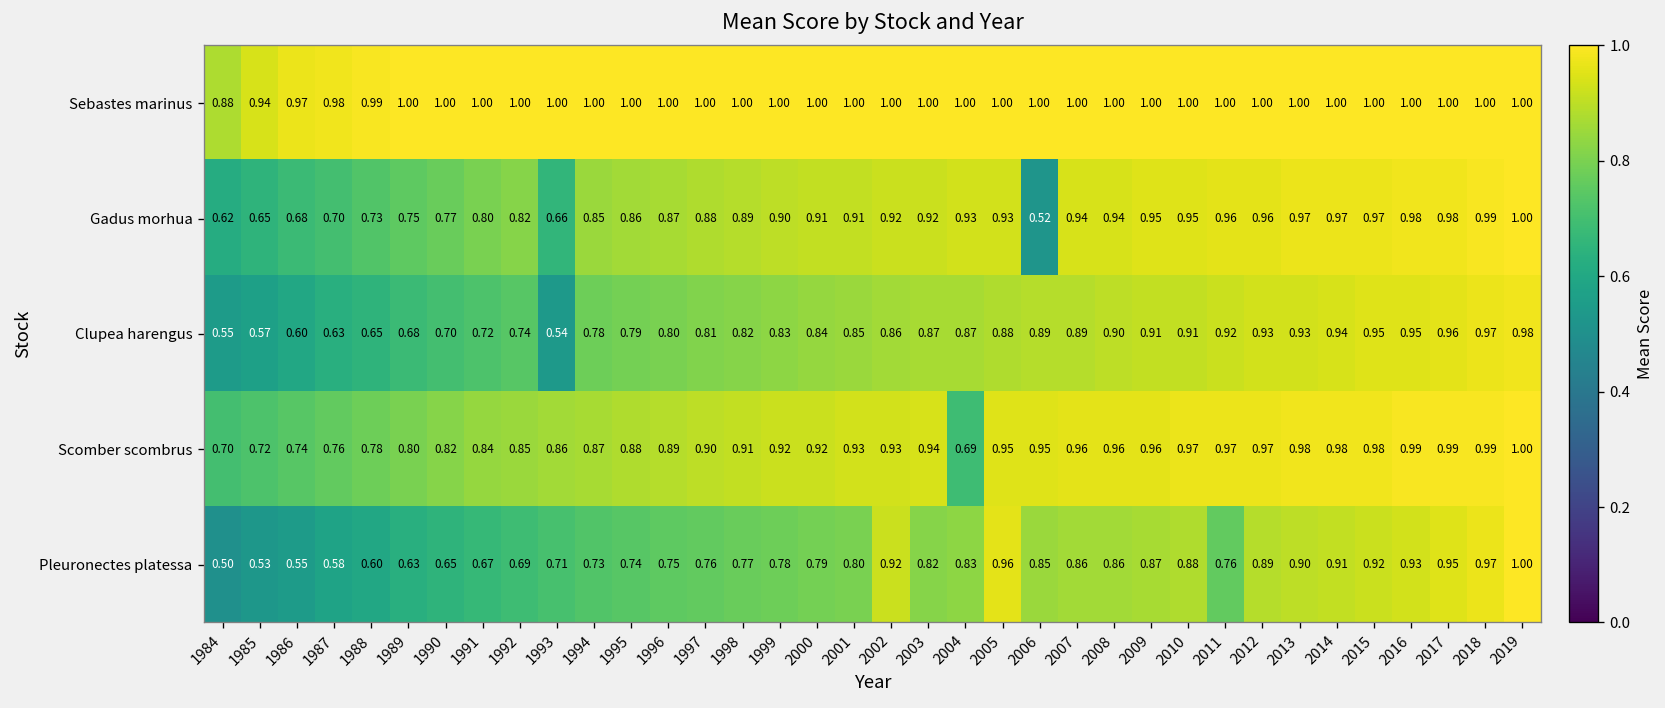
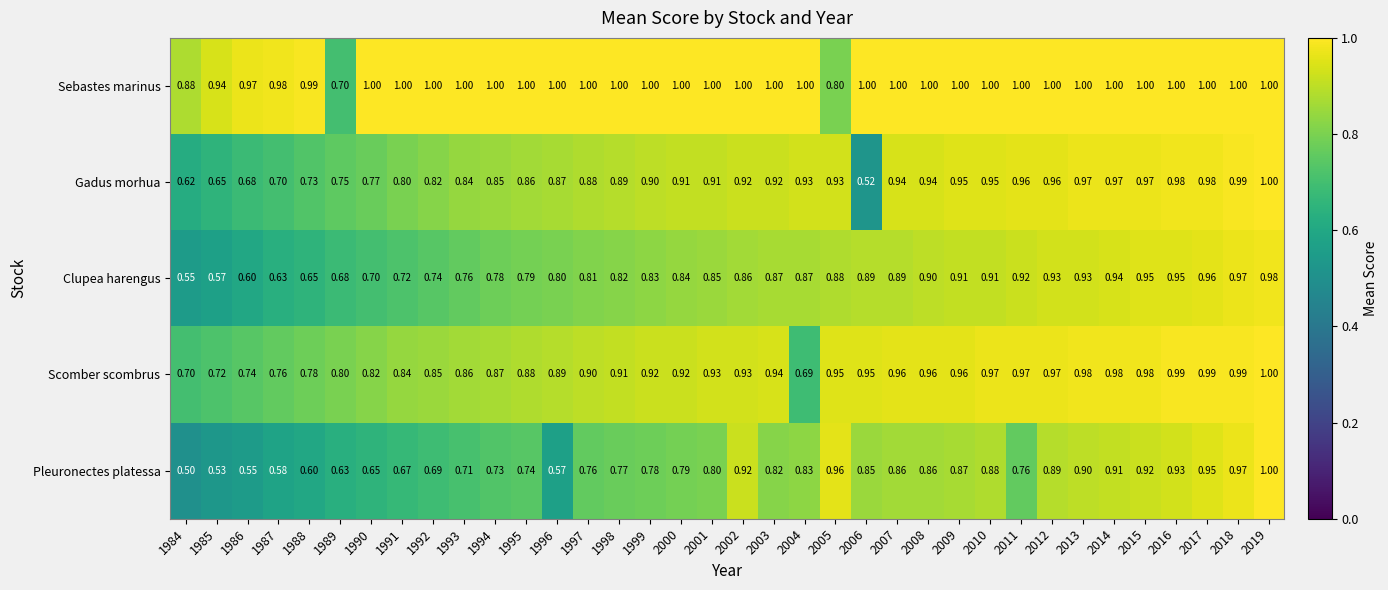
  {
    "Sebastes marinus": {
      "1984": 0.88,
      "1985": 0.94,
      "1986": 0.97,
      "1987": 0.98,
      "1988": 0.99,
-     "1989": 1.00,
+     "1989": 0.70,
      "1990": 1.00,
      "1991": 1.00,
      "1992": 1.00,
      "1993": 1.00,
      "1994": 1.00,
      "1995": 1.00,
      "1996": 1.00,
      "1997": 1.00,
      "1998": 1.00,
      "1999": 1.00,
      "2000": 1.00,
      "2001": 1.00,
      "2002": 1.00,
      "2003": 1.00,
      "2004": 1.00,
-     "2005": 1.00,
+     "2005": 0.80,
      "2006": 1.00,
      "2007": 1.00,
      "2008": 1.00,
      "2009": 1.00,
      "2010": 1.00,
      "2011": 1.00,
      "2012": 1.00,
      "2013": 1.00,
      "2014": 1.00,
      "2015": 1.00,
      "2016": 1.00,
      "2017": 1.00,
      "2018": 1.00,
      "2019": 1.00
    },
    "Gadus morhua": {
      "1984": 0.62,
      "1985": 0.65,
      "1986": 0.68,
      "1987": 0.70,
      "1988": 0.73,
      "1989": 0.75,
      "1990": 0.77,
      "1991": 0.80,
      "1992": 0.82,
-     "1993": 0.66,
+     "1993": 0.84,
      "1994": 0.85,
      "1995": 0.86,
      "1996": 0.87,
      "1997": 0.88,
      "1998": 0.89,
      "1999": 0.90,
      "2000": 0.91,
      "2001": 0.91,
      "2002": 0.92,
      "2003": 0.92,
      "2004": 0.93,
      "2005": 0.93,
      "2006": 0.52,
      "2007": 0.94,
      "2008": 0.94,
      "2009": 0.95,
      "2010": 0.95,
      "2011": 0.96,
      "2012": 0.96,
      "2013": 0.97,
      "2014": 0.97,
      "2015": 0.97,
      "2016": 0.98,
      "2017": 0.98,
      "2018": 0.99,
      "2019": 1.00
    },
    "Clupea harengus": {
      "1984": 0.55,
      "1985": 0.57,
      "1986": 0.60,
      "1987": 0.63,
      "1988": 0.65,
      "1989": 0.68,
      "1990": 0.70,
      "1991": 0.72,
      "1992": 0.74,
-     "1993": 0.54,
+     "1993": 0.76,
      "1994": 0.78,
      "1995": 0.79,
      "1996": 0.80,
      "1997": 0.81,
      "1998": 0.82,
      "1999": 0.83,
      "2000": 0.84,
      "2001": 0.85,
      "2002": 0.86,
      "2003": 0.87,
      "2004": 0.87,
      "2005": 0.88,
      "2006": 0.89,
      "2007": 0.89,
      "2008": 0.90,
      "2009": 0.91,
      "2010": 0.91,
      "2011": 0.92,
      "2012": 0.93,
      "2013": 0.93,
      "2014": 0.94,
      "2015": 0.95,
      "2016": 0.95,
      "2017": 0.96,
      "2018": 0.97,
      "2019": 0.98
    },
    "Scomber scombrus": {
      "1984": 0.70,
      "1985": 0.72,
      "1986": 0.74,
      "1987": 0.76,
      "1988": 0.78,
      "1989": 0.80,
      "1990": 0.82,
      "1991": 0.84,
      "1992": 0.85,
      "1993": 0.86,
      "1994": 0.87,
      "1995": 0.88,
      "1996": 0.89,
      "1997": 0.90,
      "1998": 0.91,
      "1999": 0.92,
      "2000": 0.92,
      "2001": 0.93,
      "2002": 0.93,
      "2003": 0.94,
      "2004": 0.69,
      "2005": 0.95,
      "2006": 0.95,
      "2007": 0.96,
      "2008": 0.96,
      "2009": 0.96,
      "2010": 0.97,
      "2011": 0.97,
      "2012": 0.97,
      "2013": 0.98,
      "2014": 0.98,
      "2015": 0.98,
      "2016": 0.99,
      "2017": 0.99,
      "2018": 0.99,
      "2019": 1.00
    },
    "Pleuronectes platessa": {
      "1984": 0.50,
      "1985": 0.53,
      "1986": 0.55,
      "1987": 0.58,
      "1988": 0.60,
      "1989": 0.63,
      "1990": 0.65,
      "1991": 0.67,
      "1992": 0.69,
      "1993": 0.71,
      "1994": 0.73,
      "1995": 0.74,
-     "1996": 0.75,
+     "1996": 0.57,
      "1997": 0.76,
      "1998": 0.77,
      "1999": 0.78,
      "2000": 0.79,
      "2001": 0.80,
      "2002": 0.92,
      "2003": 0.82,
      "2004": 0.83,
      "2005": 0.96,
      "2006": 0.85,
      "2007": 0.86,
      "2008": 0.86,
      "2009": 0.87,
      "2010": 0.88,
      "2011": 0.76,
      "2012": 0.89,
      "2013": 0.90,
      "2014": 0.91,
      "2015": 0.92,
      "2016": 0.93,
      "2017": 0.95,
      "2018": 0.97,
      "2019": 1.00
    }
  }
